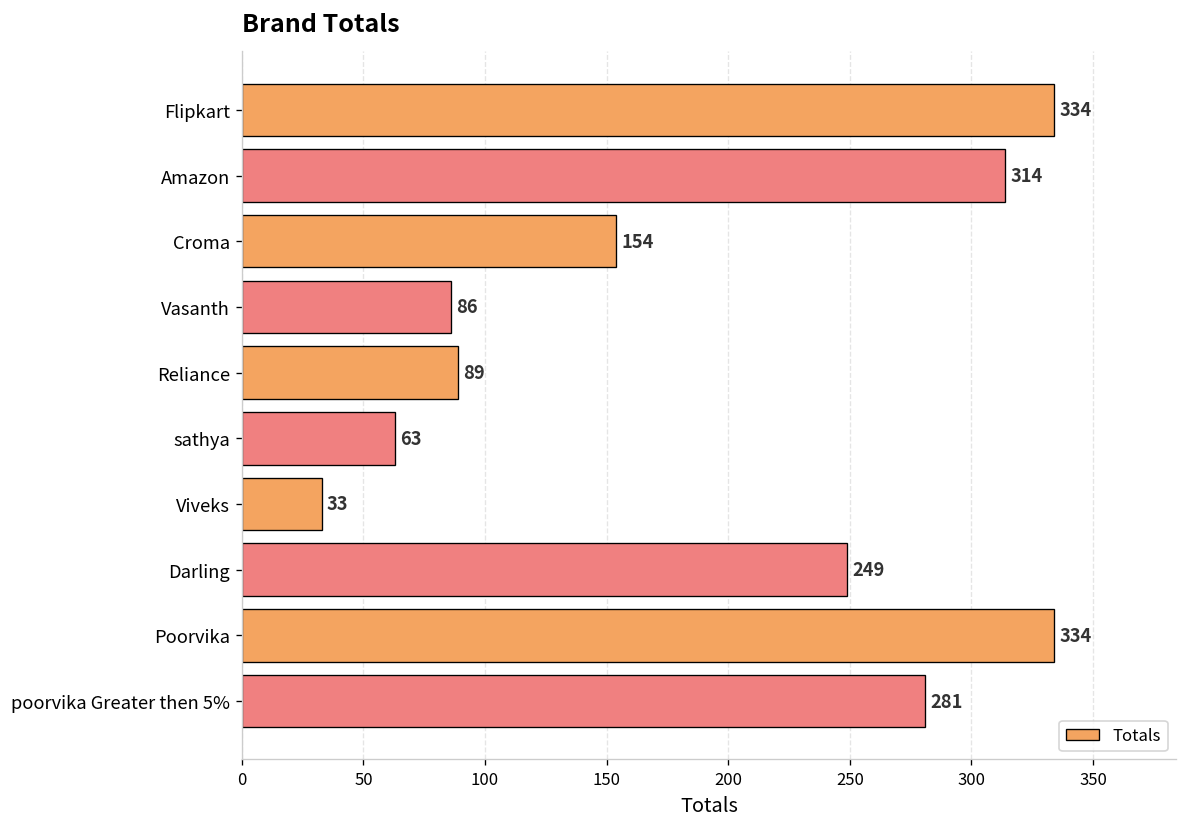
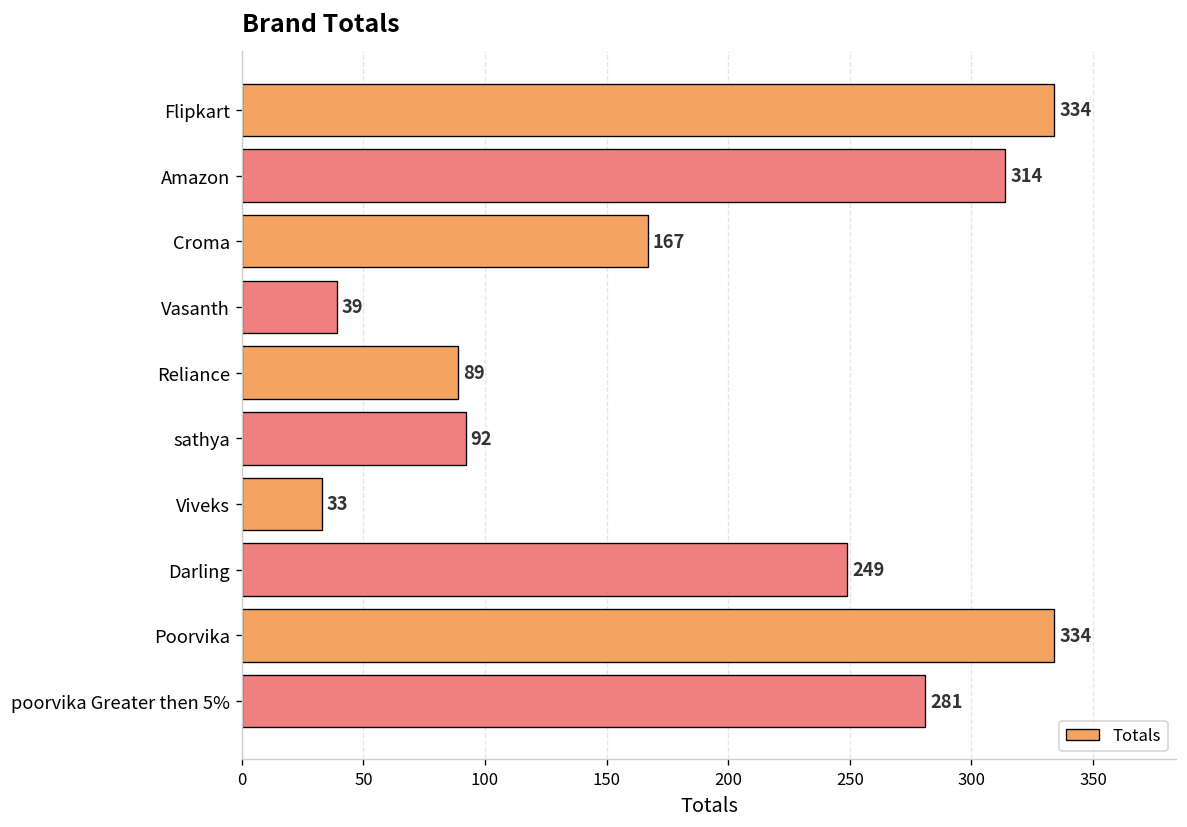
  {
    "Flipkart": 334,
    "Amazon": 314,
-   "Croma": 154,
-   "Vasanth": 86,
+   "Croma": 167,
+   "Vasanth": 39,
    "Reliance": 89,
-   "sathya": 63,
+   "sathya": 92,
    "Viveks": 33,
    "Darling": 249,
    "Poorvika": 334,
    "poorvika Greater then 5%": 281
  }
